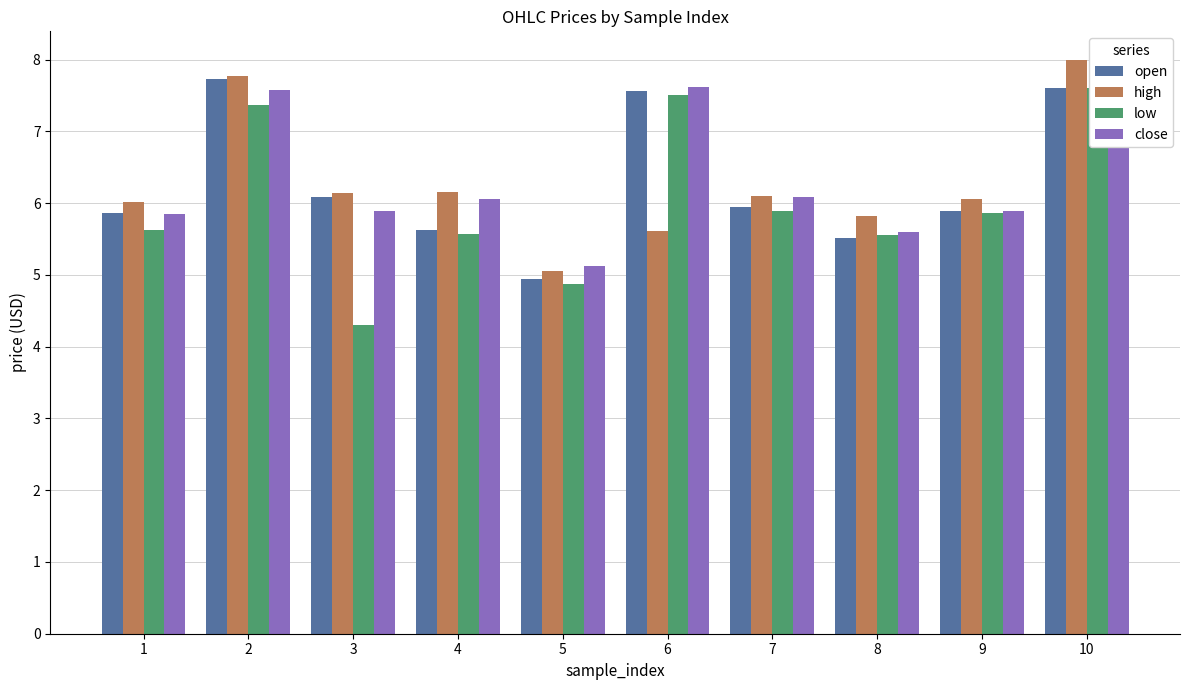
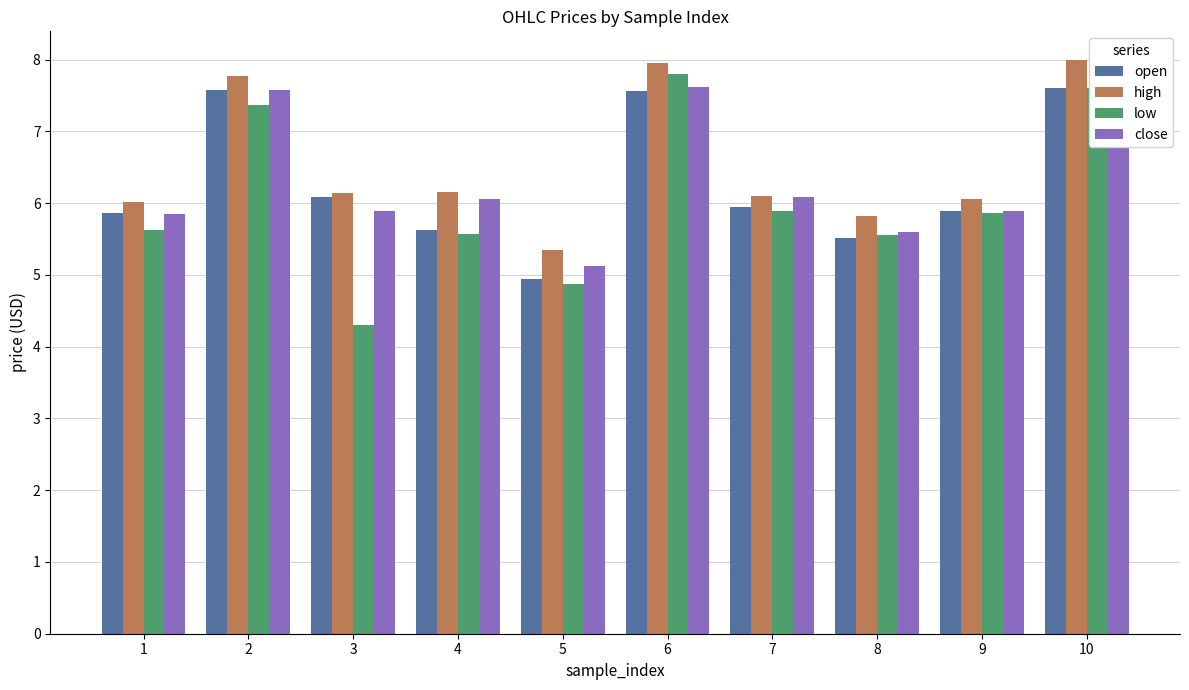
  {
    "open": {
      "1": 5.9,
-     "2": 7.7,
+     "2": 7.6,
      "3": 6.1,
      "4": 5.6,
      "5": 4.9,
      "6": 7.6,
      "7": 5.9,
      "8": 5.5,
      "9": 5.9,
      "10": 7.6
    },
    "high": {
      "1": 6.0,
      "2": 7.8,
      "3": 6.1,
      "4": 6.2,
-     "5": 5.1,
-     "6": 5.6,
+     "5": 5.3,
+     "6": 7.9,
      "7": 6.1,
      "8": 5.8,
      "9": 6.1,
      "10": 8.0
    },
    "low": {
      "1": 5.6,
      "2": 7.4,
      "3": 4.3,
      "4": 5.6,
      "5": 4.9,
-     "6": 7.5,
+     "6": 7.8,
      "7": 5.9,
      "8": 5.6,
      "9": 5.9
    },
    "close": {
      "1": 5.8,
      "2": 7.6,
      "3": 5.9,
      "4": 6.1,
      "5": 5.1,
      "6": 7.6,
      "7": 6.1,
      "8": 5.6,
      "9": 5.9
    }
  }
